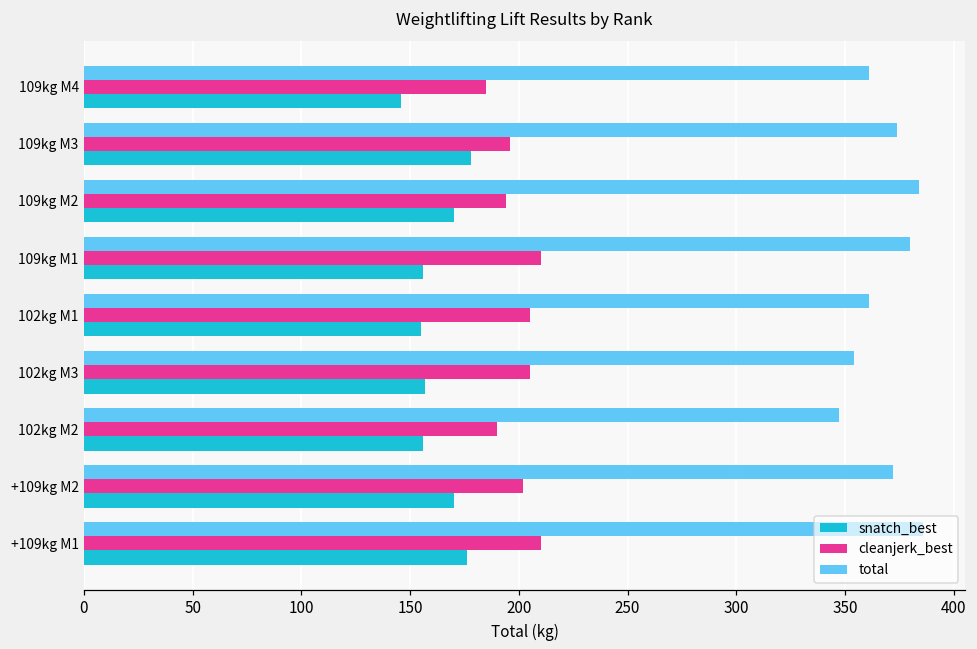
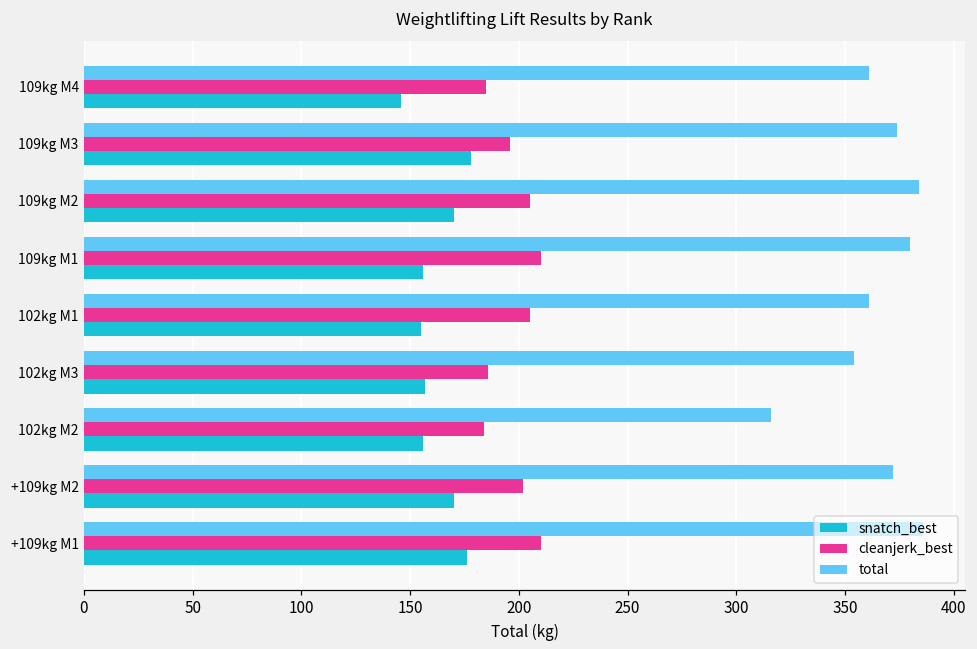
  {
    "snatch_best": {
      "109kg M4": 146,
      "109kg M3": 178,
      "109kg M2": 170,
      "109kg M1": 156,
      "102kg M1": 155,
      "102kg M3": 157,
      "102kg M2": 156,
      "+109kg M2": 170,
      "+109kg M1": 176
    },
    "cleanjerk_best": {
      "109kg M4": 185,
      "109kg M3": 196,
-     "109kg M2": 194,
+     "109kg M2": 205,
      "109kg M1": 210,
      "102kg M1": 205,
-     "102kg M3": 205,
-     "102kg M2": 190,
+     "102kg M3": 186,
+     "102kg M2": 184,
      "+109kg M2": 202,
      "+109kg M1": 210
    },
    "total": {
      "109kg M4": 361,
      "109kg M3": 374,
      "109kg M2": 384,
      "109kg M1": 380,
      "102kg M1": 361,
      "102kg M3": 354,
-     "102kg M2": 347,
+     "102kg M2": 316,
      "+109kg M2": 372
    }
  }
